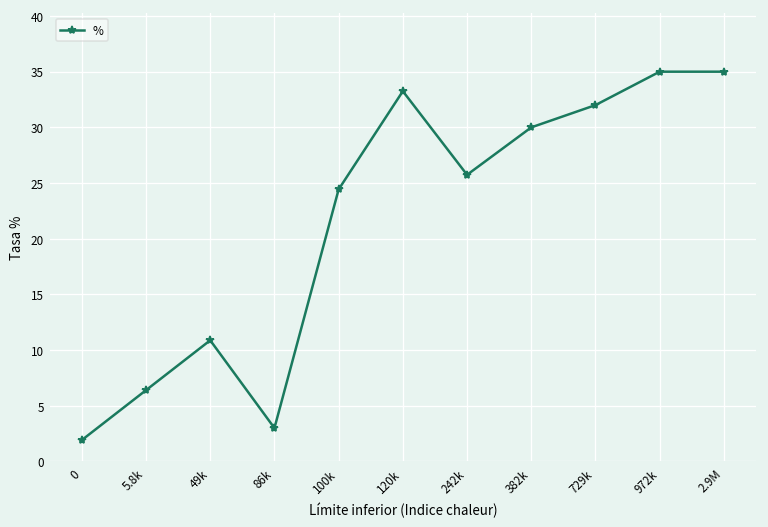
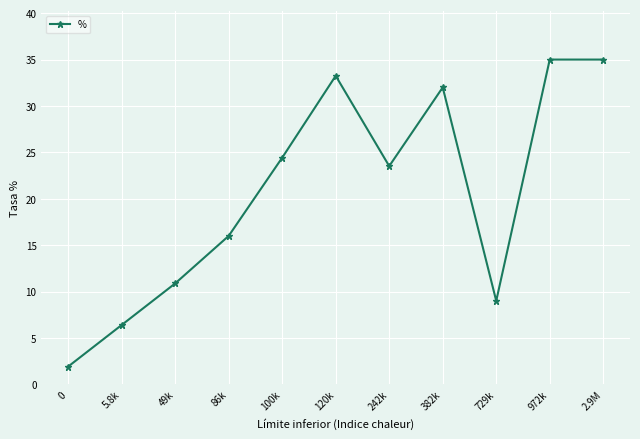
  {
    "0": 2,
    "5.8k": 6,
    "49k": 11,
-   "86k": 3,
+   "86k": 16,
    "100k": 24,
    "120k": 33,
-   "242k": 26,
-   "382k": 30,
-   "729k": 32,
+   "242k": 24,
+   "382k": 32,
+   "729k": 9,
    "972k": 35,
    "2.9M": 35
  }
